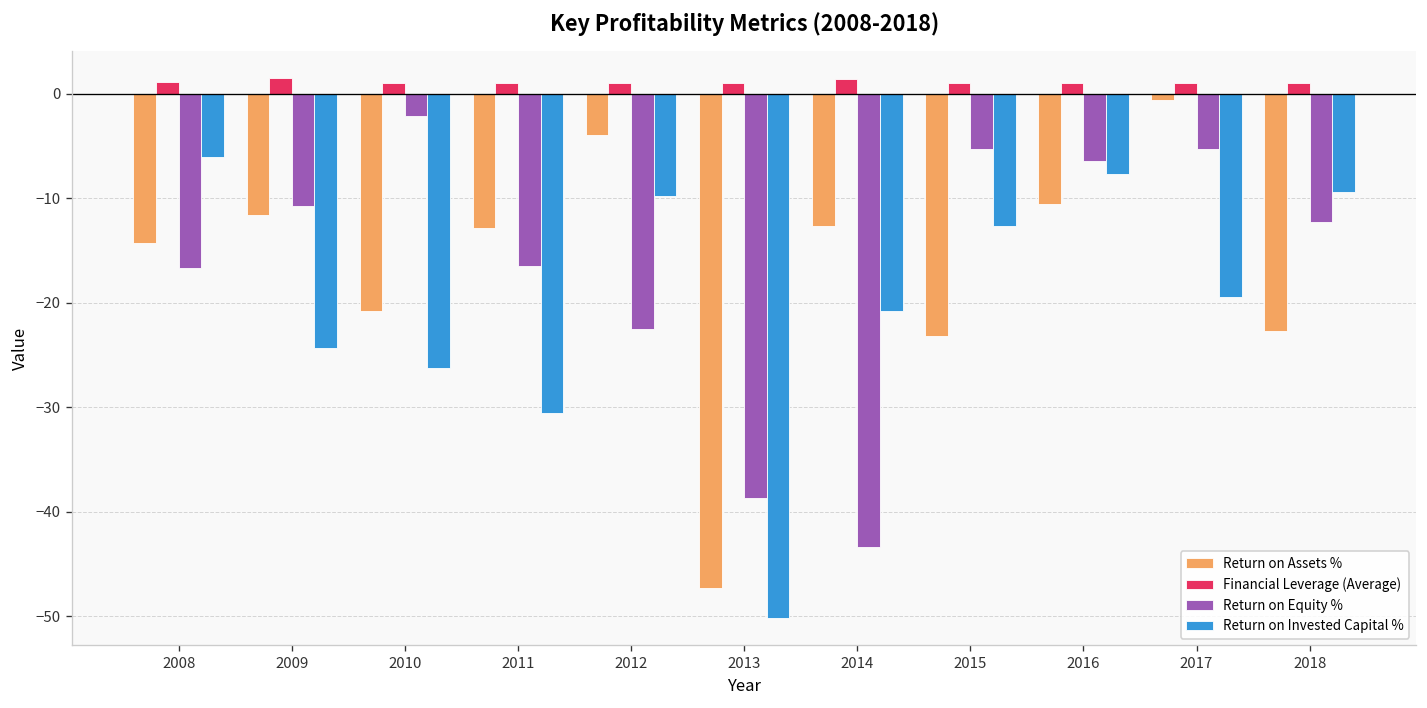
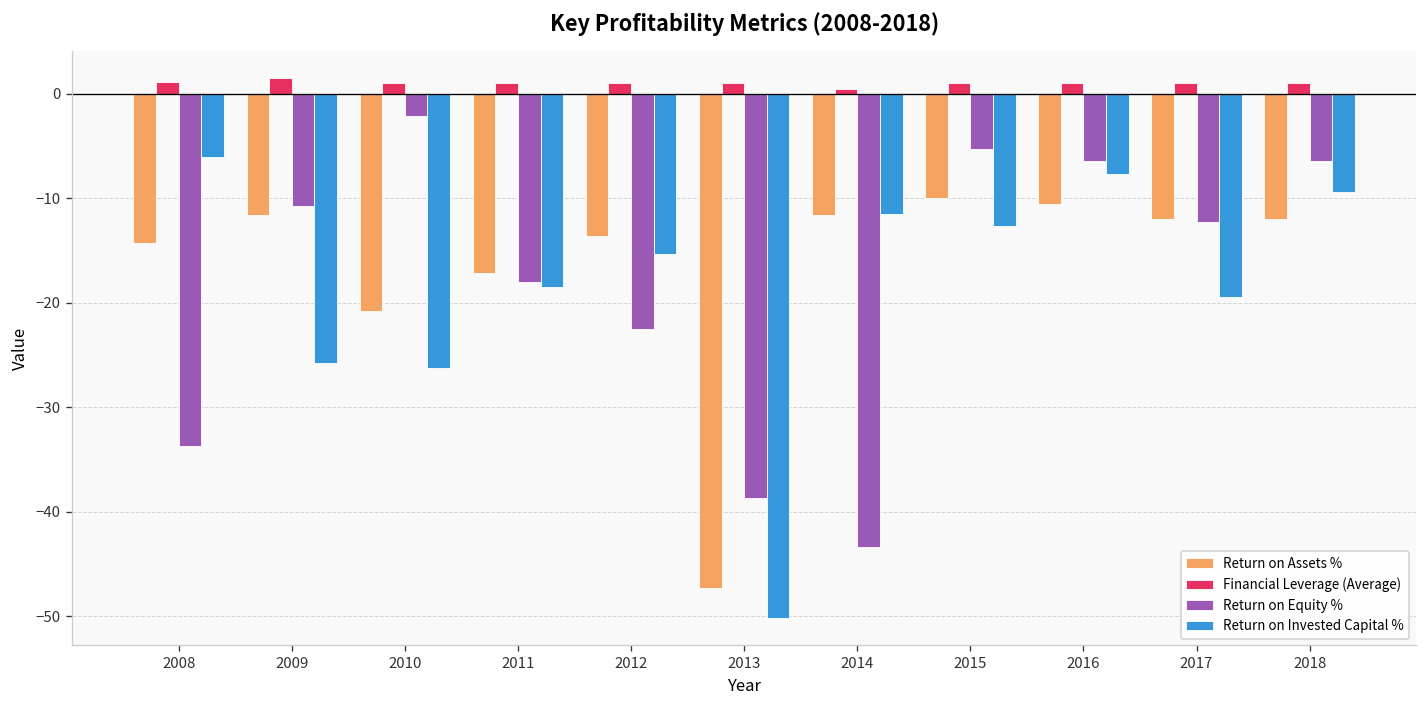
  {
    "Return on Assets %": {
      "2008": -14,
      "2009": -12,
      "2010": -21,
-     "2011": -13,
-     "2012": -4,
+     "2011": -17,
+     "2012": -14,
      "2013": -47,
-     "2014": -13,
-     "2015": -23,
+     "2014": -12,
+     "2015": -10,
      "2016": -11,
-     "2017": -1,
-     "2018": -23
+     "2017": -12,
+     "2018": -12
    },
    "Financial Leverage (Average)": {
      "2008": 1,
      "2009": 2,
      "2010": 1,
      "2011": 1,
      "2012": 1,
      "2013": 1,
-     "2014": 1,
+     "2014": 0,
      "2015": 1,
      "2016": 1,
      "2017": 1,
      "2018": 1
    },
    "Return on Equity %": {
-     "2008": -17,
+     "2008": -34,
      "2009": -11,
      "2010": -2,
-     "2011": -17,
+     "2011": -18,
      "2012": -23,
      "2013": -39,
      "2014": -43,
      "2015": -5,
      "2016": -6,
-     "2017": -5,
-     "2018": -12
+     "2017": -12,
+     "2018": -6
    },
    "Return on Invested Capital %": {
      "2008": -6,
-     "2009": -24,
+     "2009": -26,
      "2010": -26,
-     "2011": -31,
-     "2012": -10,
+     "2011": -19,
+     "2012": -15,
      "2013": -50,
-     "2014": -21,
+     "2014": -12,
      "2015": -13,
      "2016": -8,
      "2017": -19,
      "2018": -9
    }
  }
